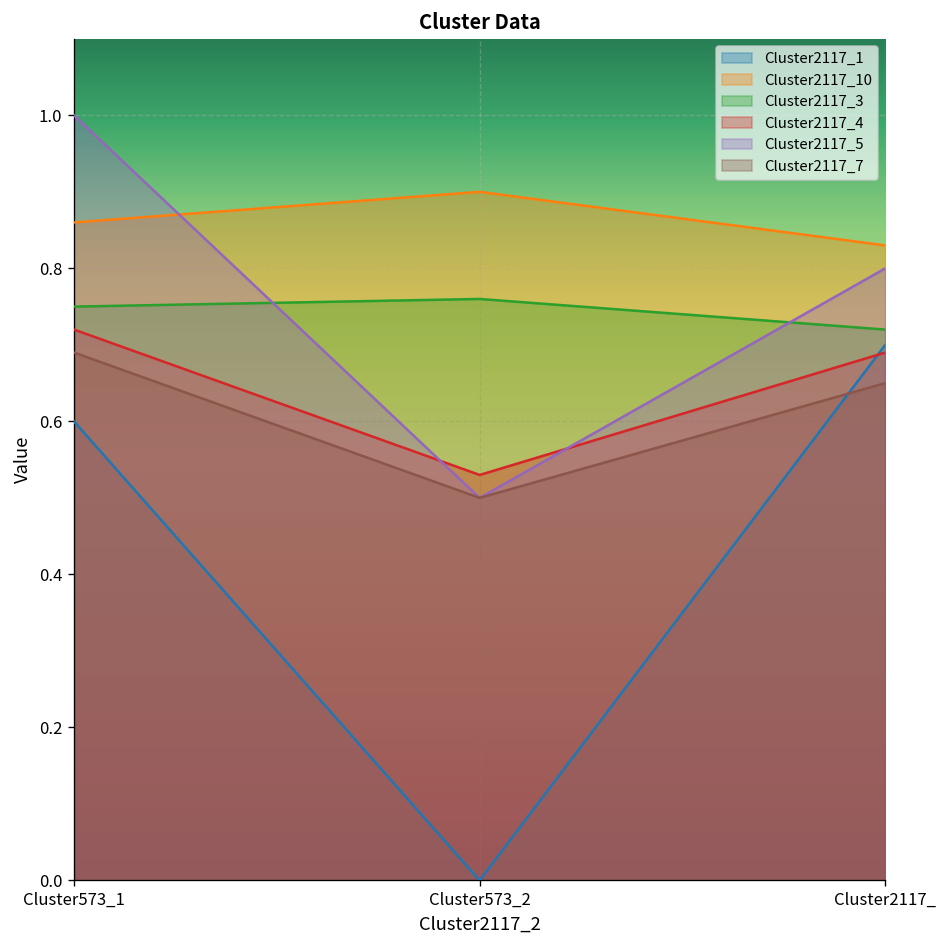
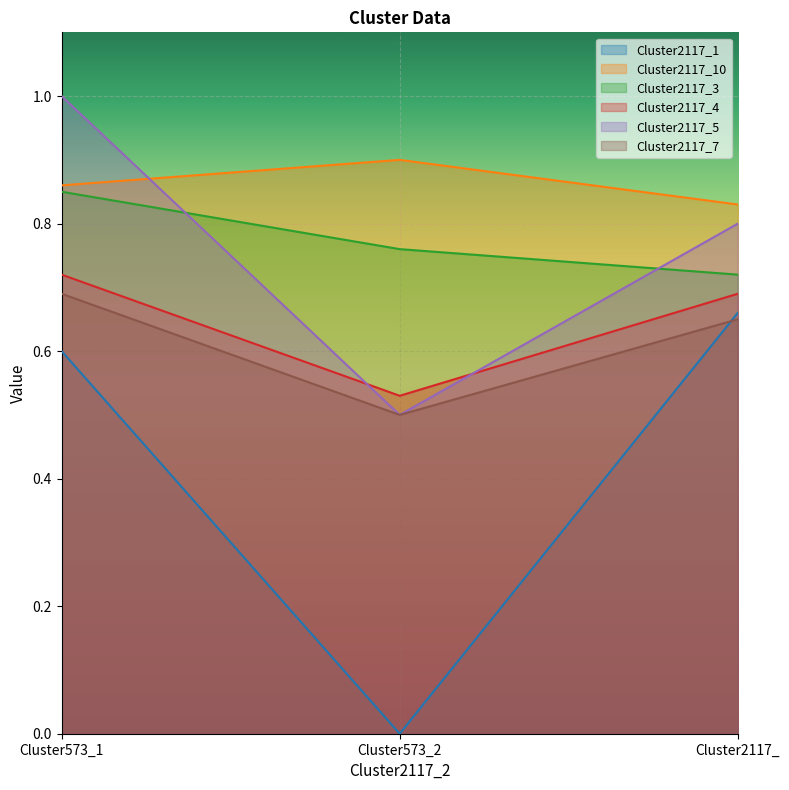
  {
    "Cluster2117_1": {
      "Cluster573_1": 0.60,
      "Cluster573_2": 0.00,
-     "Cluster2117_": 0.70
+     "Cluster2117_": 0.66
    },
    "Cluster2117_3": {
-     "Cluster573_1": 0.75,
+     "Cluster573_1": 0.85,
      "Cluster573_2": 0.76,
      "Cluster2117_": 0.72
    },
    "Cluster2117_5": {
      "Cluster573_1": 1.00,
      "Cluster2117_": 0.80
    }
  }
